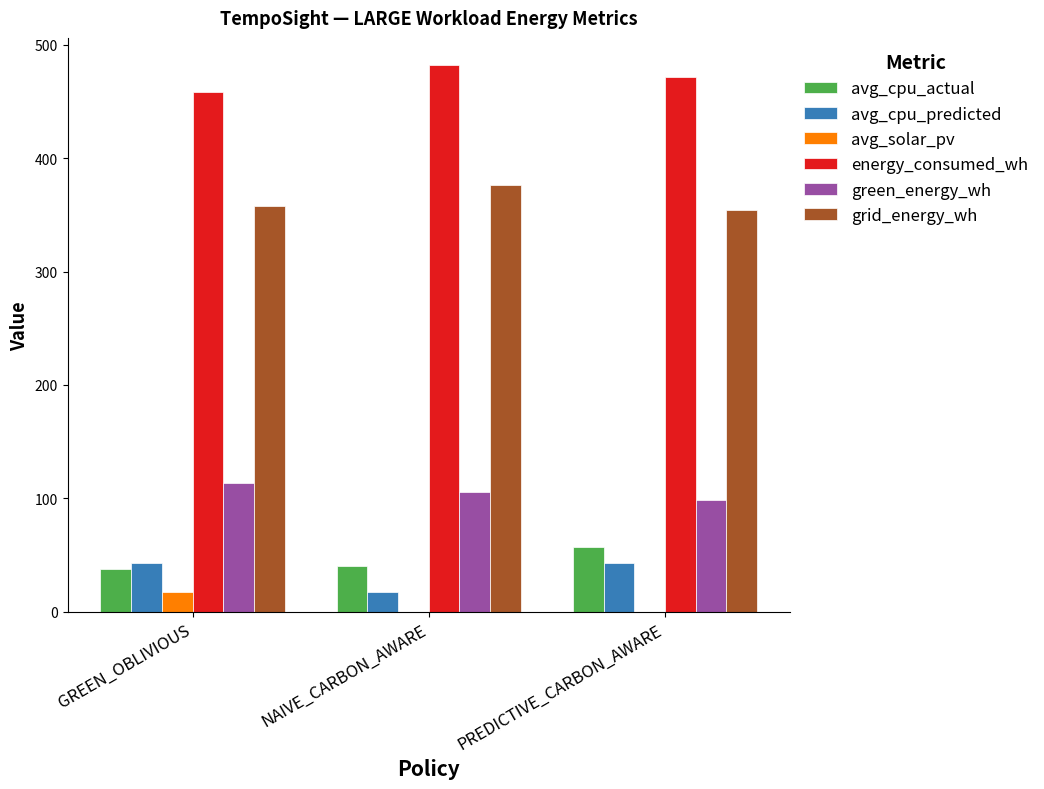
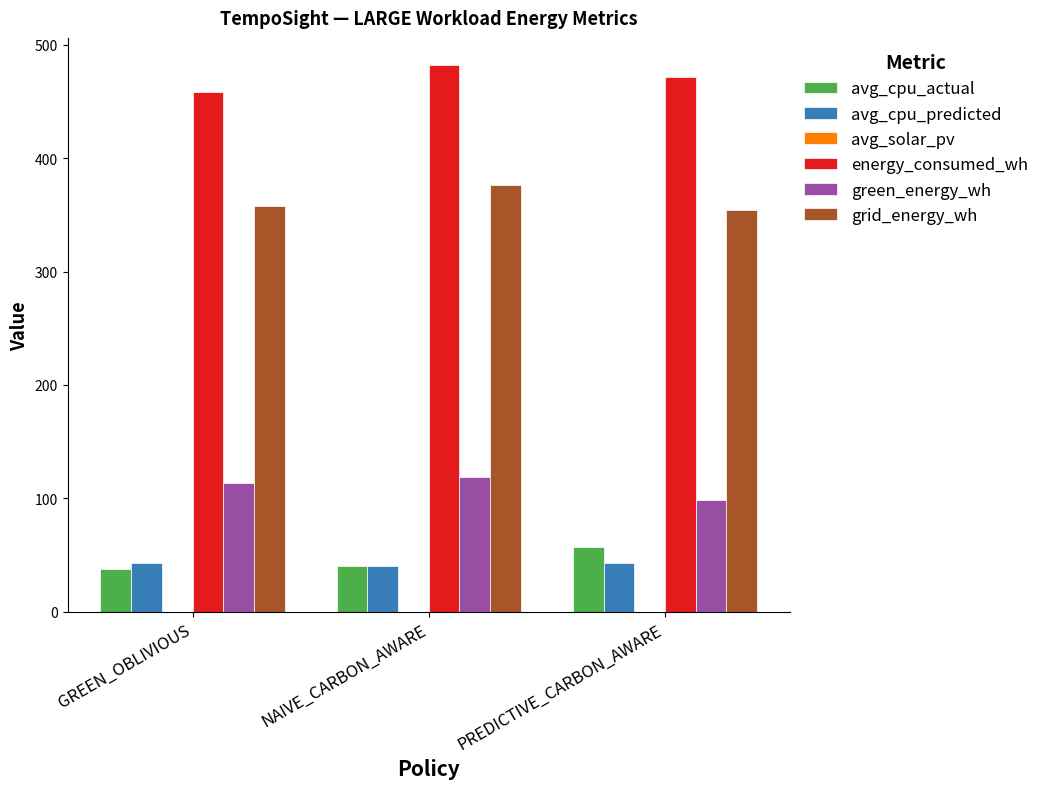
  {
    "avg_cpu_actual": {
      "GREEN_OBLIVIOUS": 38,
      "NAIVE_CARBON_AWARE": 40,
      "PREDICTIVE_CARBON_AWARE": 57
    },
    "avg_cpu_predicted": {
      "GREEN_OBLIVIOUS": 43,
-     "NAIVE_CARBON_AWARE": 17,
+     "NAIVE_CARBON_AWARE": 40,
      "PREDICTIVE_CARBON_AWARE": 43
    },
    "avg_solar_pv": {
-     "GREEN_OBLIVIOUS": 17
+     "GREEN_OBLIVIOUS": 0
    },
    "energy_consumed_wh": {
      "GREEN_OBLIVIOUS": 459,
      "NAIVE_CARBON_AWARE": 482,
      "PREDICTIVE_CARBON_AWARE": 472
    },
    "green_energy_wh": {
      "GREEN_OBLIVIOUS": 113,
-     "NAIVE_CARBON_AWARE": 106,
+     "NAIVE_CARBON_AWARE": 118,
      "PREDICTIVE_CARBON_AWARE": 99
    },
    "grid_energy_wh": {
      "GREEN_OBLIVIOUS": 358,
      "NAIVE_CARBON_AWARE": 376,
      "PREDICTIVE_CARBON_AWARE": 354
    }
  }
